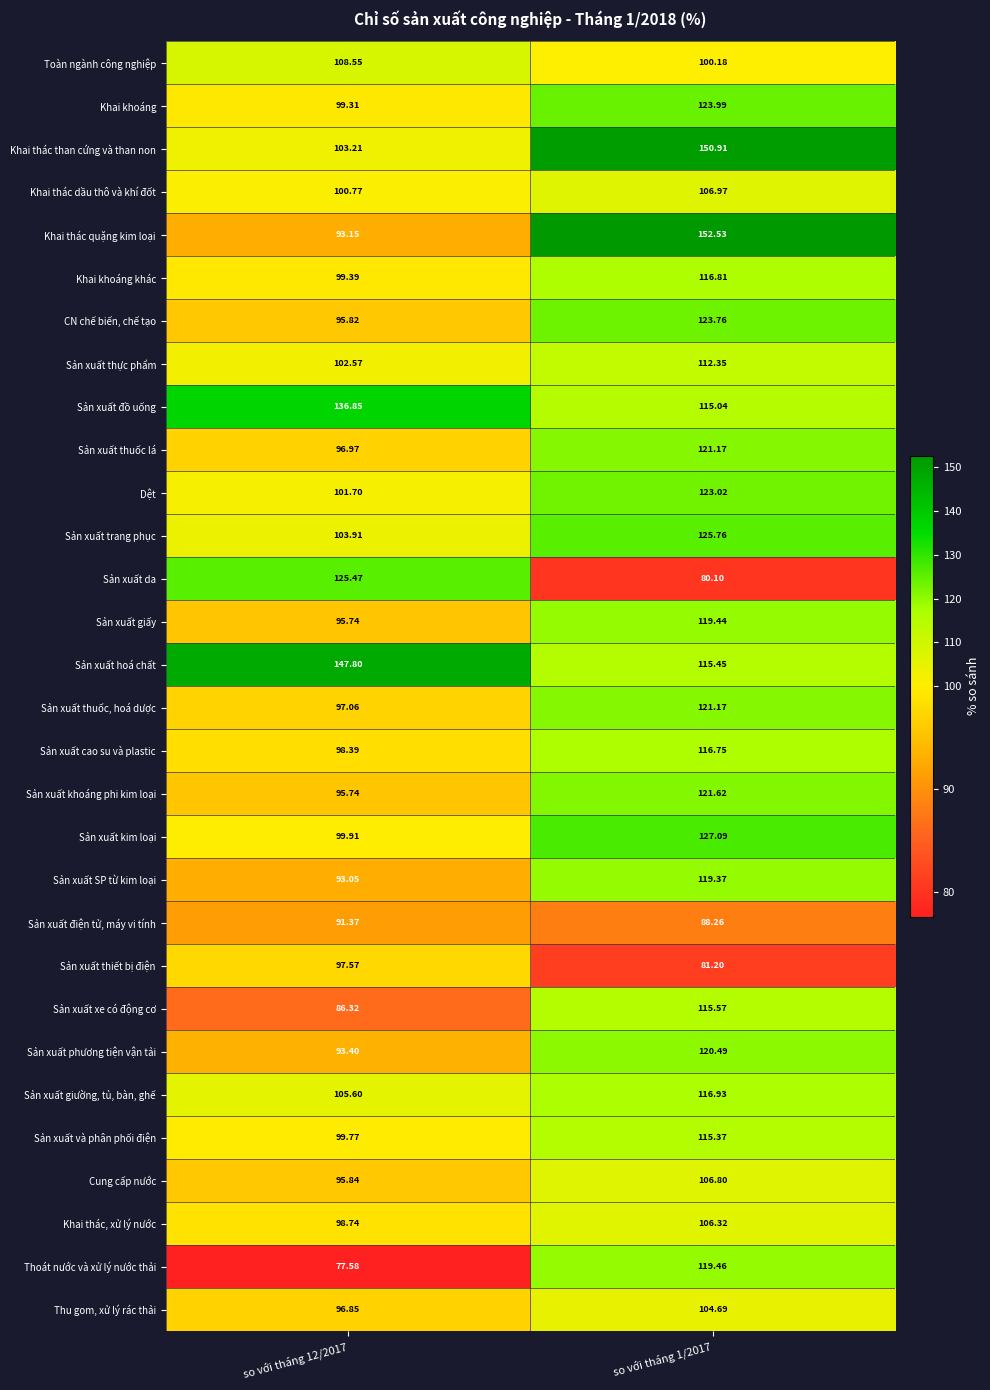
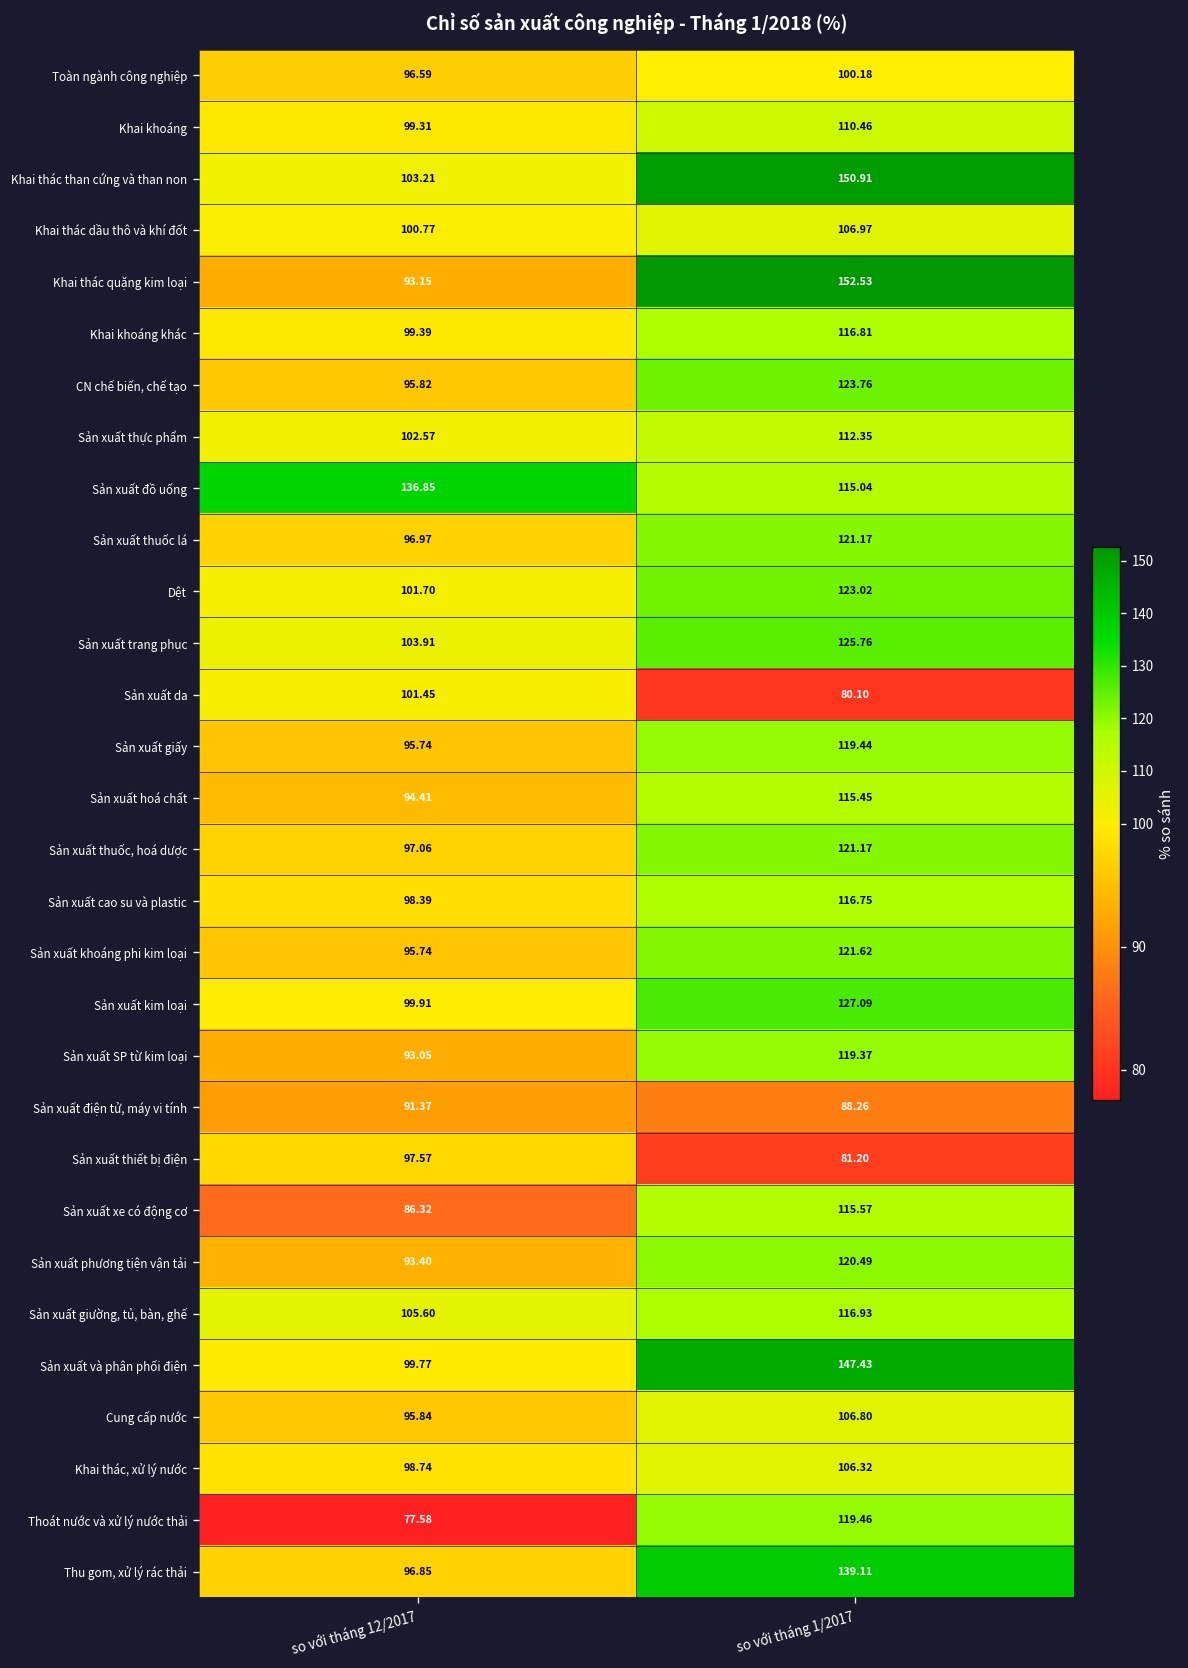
  {
    "Toàn ngành công nghiệp": {
-     "so với tháng 12/2017": 108.55,
+     "so với tháng 12/2017": 96.59,
      "so với tháng 1/2017": 100.18
    },
    "Khai khoáng": {
      "so với tháng 12/2017": 99.31,
-     "so với tháng 1/2017": 123.99
+     "so với tháng 1/2017": 110.46
    },
    "Khai thác than cứng và than non": {
      "so với tháng 12/2017": 103.21,
      "so với tháng 1/2017": 150.91
    },
    "Khai thác dầu thô và khí đốt": {
      "so với tháng 12/2017": 100.77,
      "so với tháng 1/2017": 106.97
    },
    "Khai thác quặng kim loại": {
      "so với tháng 12/2017": 93.15,
      "so với tháng 1/2017": 152.53
    },
    "Khai khoáng khác": {
      "so với tháng 12/2017": 99.39,
      "so với tháng 1/2017": 116.81
    },
    "CN chế biến, chế tạo": {
      "so với tháng 12/2017": 95.82,
      "so với tháng 1/2017": 123.76
    },
    "Sản xuất thực phẩm": {
      "so với tháng 12/2017": 102.57,
      "so với tháng 1/2017": 112.35
    },
    "Sản xuất đồ uống": {
      "so với tháng 12/2017": 136.85,
      "so với tháng 1/2017": 115.04
    },
    "Sản xuất thuốc lá": {
      "so với tháng 12/2017": 96.97,
      "so với tháng 1/2017": 121.17
    },
    "Dệt": {
      "so với tháng 12/2017": 101.70,
      "so với tháng 1/2017": 123.02
    },
    "Sản xuất trang phục": {
      "so với tháng 12/2017": 103.91,
      "so với tháng 1/2017": 125.76
    },
    "Sản xuất da": {
-     "so với tháng 12/2017": 125.47,
+     "so với tháng 12/2017": 101.45,
      "so với tháng 1/2017": 80.10
    },
    "Sản xuất giấy": {
      "so với tháng 12/2017": 95.74,
      "so với tháng 1/2017": 119.44
    },
    "Sản xuất hoá chất": {
-     "so với tháng 12/2017": 147.80,
+     "so với tháng 12/2017": 94.41,
      "so với tháng 1/2017": 115.45
    },
    "Sản xuất thuốc, hoá dược": {
      "so với tháng 12/2017": 97.06,
      "so với tháng 1/2017": 121.17
    },
    "Sản xuất cao su và plastic": {
      "so với tháng 12/2017": 98.39,
      "so với tháng 1/2017": 116.75
    },
    "Sản xuất khoáng phi kim loại": {
      "so với tháng 12/2017": 95.74,
      "so với tháng 1/2017": 121.62
    },
    "Sản xuất kim loại": {
      "so với tháng 12/2017": 99.91,
      "so với tháng 1/2017": 127.09
    },
    "Sản xuất SP từ kim loại": {
      "so với tháng 12/2017": 93.05,
      "so với tháng 1/2017": 119.37
    },
    "Sản xuất điện tử, máy vi tính": {
      "so với tháng 12/2017": 91.37,
      "so với tháng 1/2017": 88.26
    },
    "Sản xuất thiết bị điện": {
      "so với tháng 12/2017": 97.57,
      "so với tháng 1/2017": 81.20
    },
    "Sản xuất xe có động cơ": {
      "so với tháng 12/2017": 86.32,
      "so với tháng 1/2017": 115.57
    },
    "Sản xuất phương tiện vận tải": {
      "so với tháng 12/2017": 93.40,
      "so với tháng 1/2017": 120.49
    },
    "Sản xuất giường, tủ, bàn, ghế": {
      "so với tháng 12/2017": 105.60,
      "so với tháng 1/2017": 116.93
    },
    "Sản xuất và phân phối điện": {
      "so với tháng 12/2017": 99.77,
-     "so với tháng 1/2017": 115.37
+     "so với tháng 1/2017": 147.43
    },
    "Cung cấp nước": {
      "so với tháng 12/2017": 95.84,
      "so với tháng 1/2017": 106.80
    },
    "Khai thác, xử lý nước": {
      "so với tháng 12/2017": 98.74,
      "so với tháng 1/2017": 106.32
    },
    "Thoát nước và xử lý nước thải": {
      "so với tháng 12/2017": 77.58,
      "so với tháng 1/2017": 119.46
    },
    "Thu gom, xử lý rác thải": {
      "so với tháng 12/2017": 96.85,
-     "so với tháng 1/2017": 104.69
+     "so với tháng 1/2017": 139.11
    }
  }
